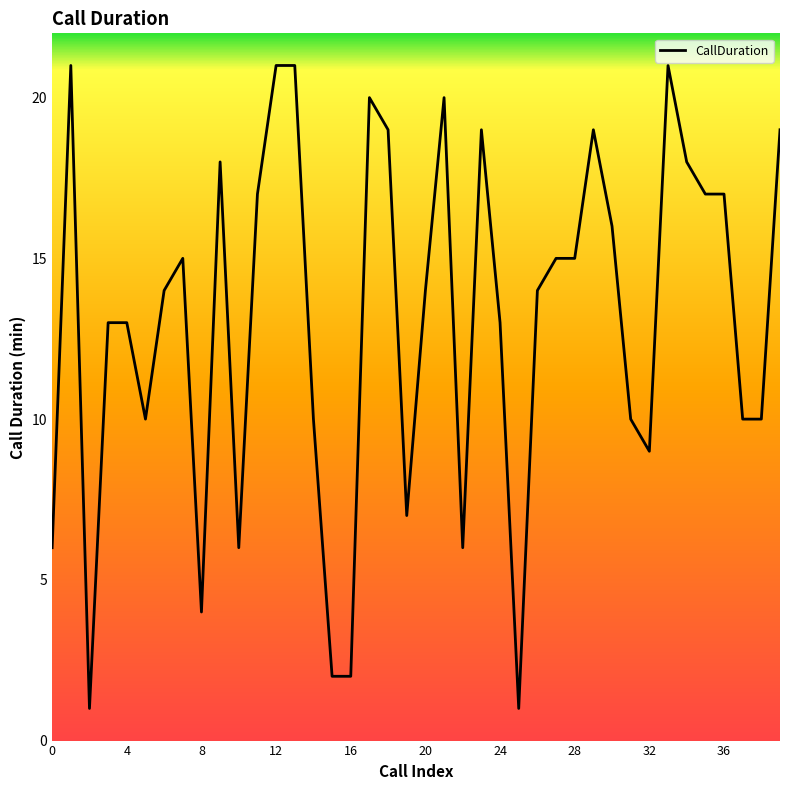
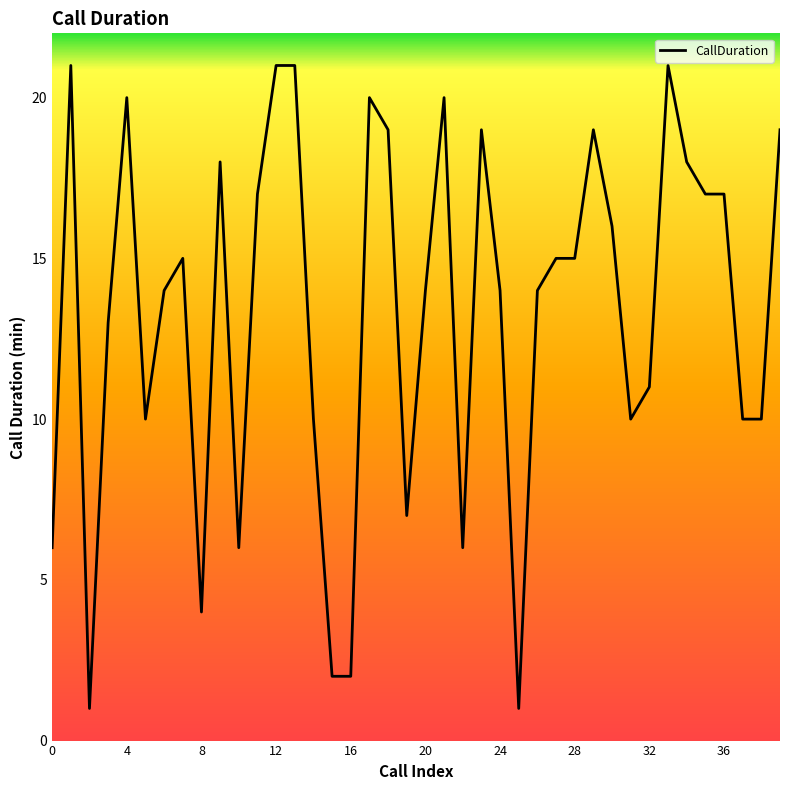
  {
    "0": 6,
-   "4": 13,
+   "4": 20,
    "8": 4,
    "12": 21,
    "16": 2,
    "20": 14,
-   "24": 13,
+   "24": 14,
    "28": 15,
-   "32": 9,
+   "32": 11,
    "36": 17
  }
